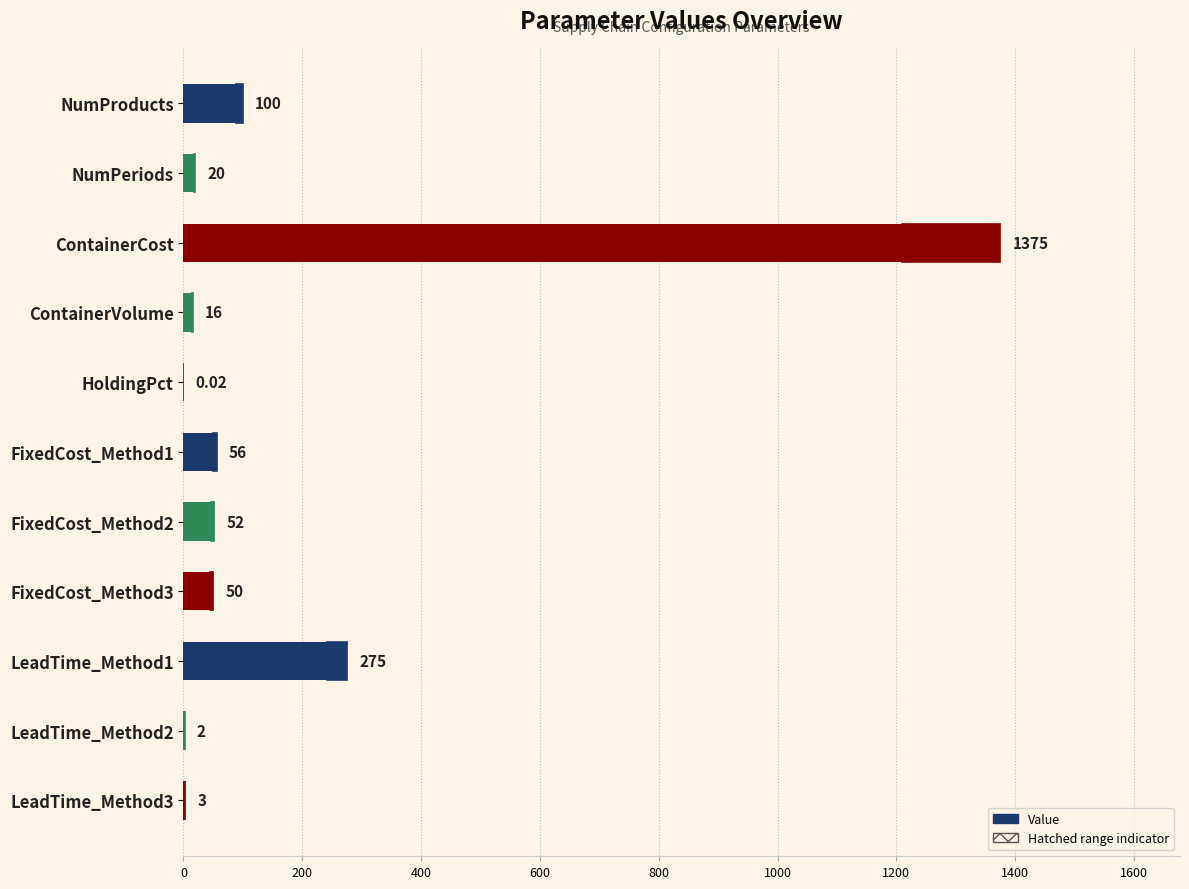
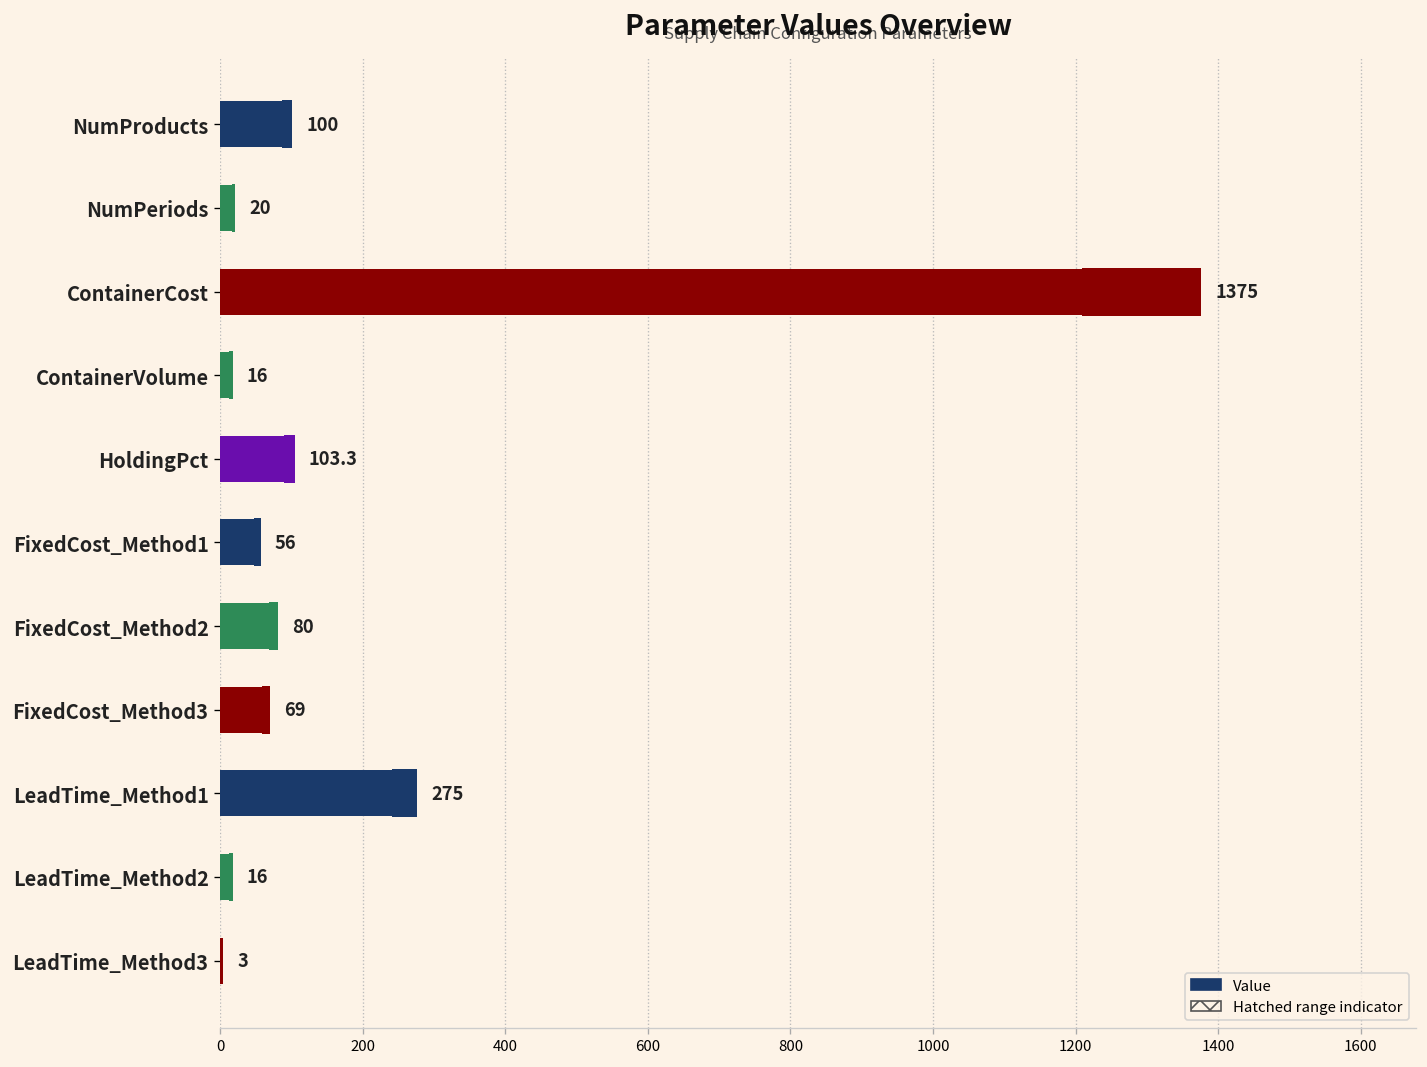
  {
    "Value": {
      "NumProducts": 100,
      "NumPeriods": 20,
      "ContainerCost": 1375,
      "ContainerVolume": 16,
-     "HoldingPct": 0.02,
+     "HoldingPct": 103.3,
      "FixedCost_Method1": 56,
-     "FixedCost_Method2": 52,
-     "FixedCost_Method3": 50,
+     "FixedCost_Method2": 80,
+     "FixedCost_Method3": 69,
      "LeadTime_Method1": 275,
-     "LeadTime_Method2": 2,
+     "LeadTime_Method2": 16,
      "LeadTime_Method3": 3
    }
  }
